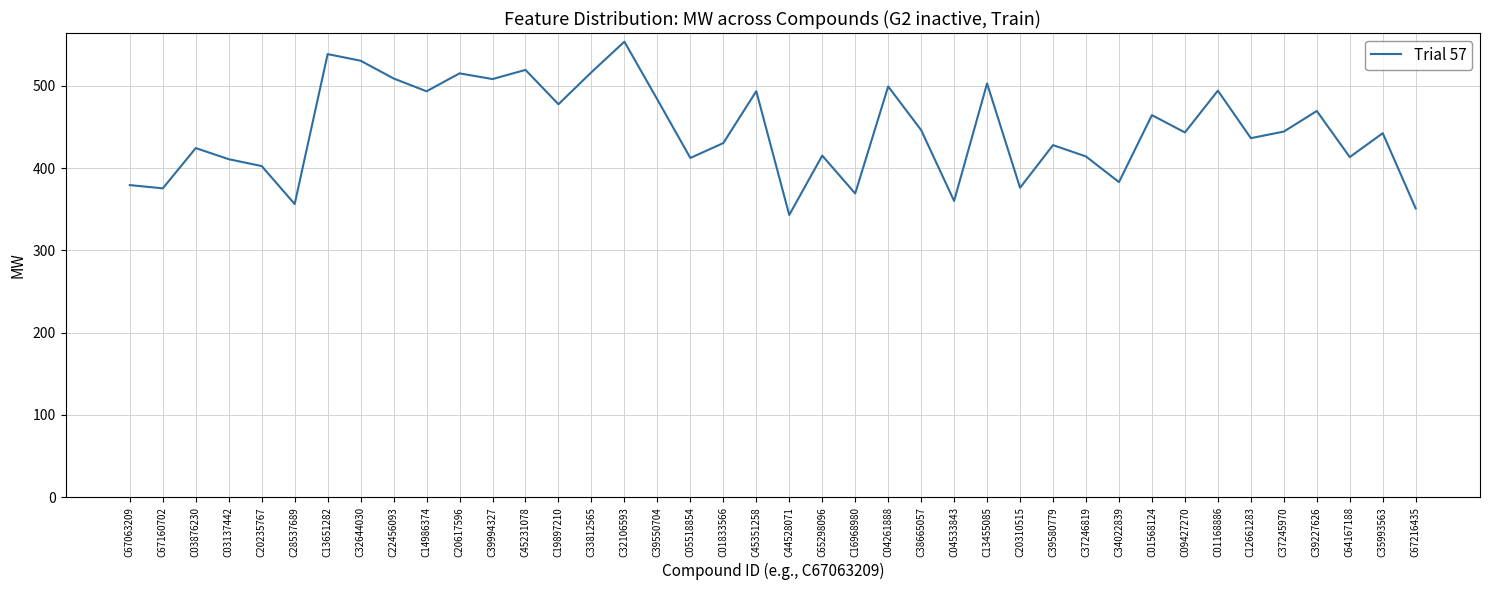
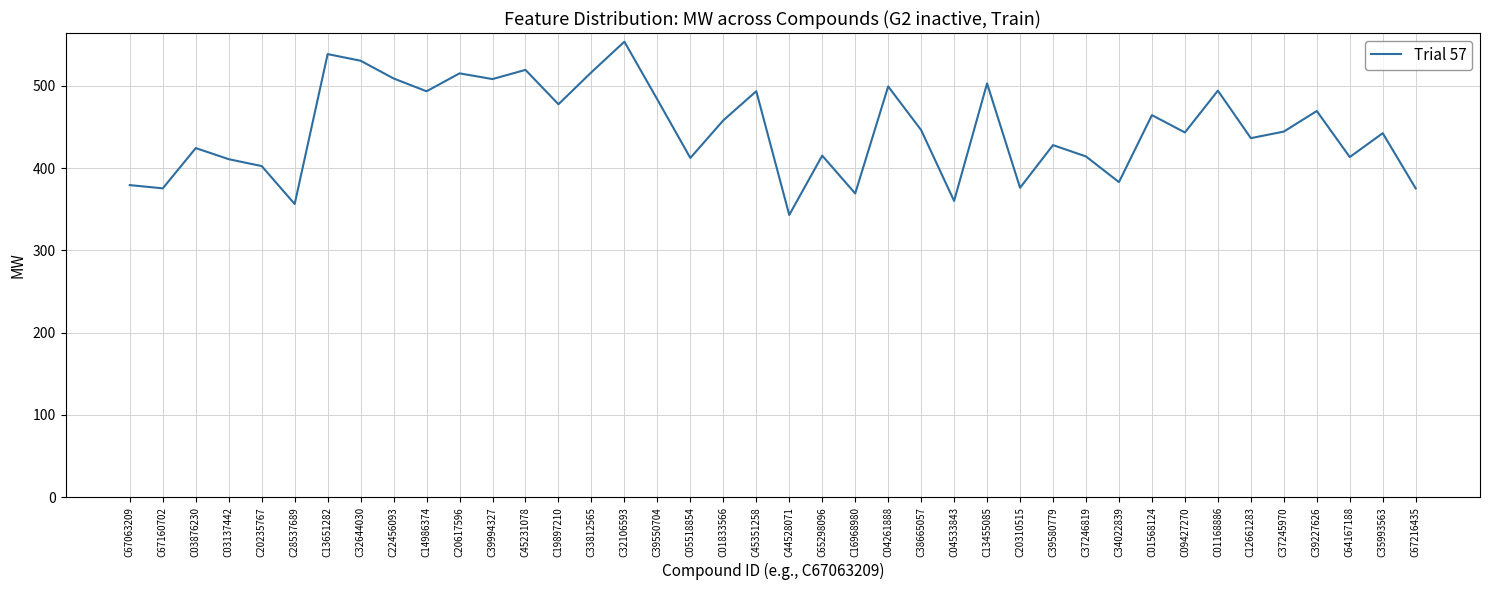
  {
    "C67063209": 380,
    "C67160702": 380,
    "C03876230": 420,
    "C03137442": 410,
    "C20235767": 400,
    "C28537689": 360,
    "C13651282": 540,
    "C32644030": 530,
    "C22456093": 510,
    "C14986374": 490,
    "C20617596": 520,
    "C39994327": 510,
    "C45231078": 520,
    "C19897210": 480,
    "C33812565": 520,
    "C32106593": 550,
    "C39550704": 480,
    "C05518854": 410,
-   "C01833566": 430,
+   "C01833566": 460,
    "C45351258": 490,
    "C44528071": 340,
    "C65298096": 420,
    "C16968980": 370,
    "C04261888": 500,
    "C38665057": 450,
    "C04533843": 360,
    "C13455085": 500,
    "C20310515": 380,
    "C39580779": 430,
    "C37246819": 410,
    "C34022839": 380,
    "C01568124": 460,
    "C09427270": 440,
    "C01168886": 490,
    "C12661283": 440,
    "C37245970": 440,
    "C39227626": 470,
    "C64167188": 410,
    "C35993563": 440,
-   "C67216435": 350
+   "C67216435": 380
  }
